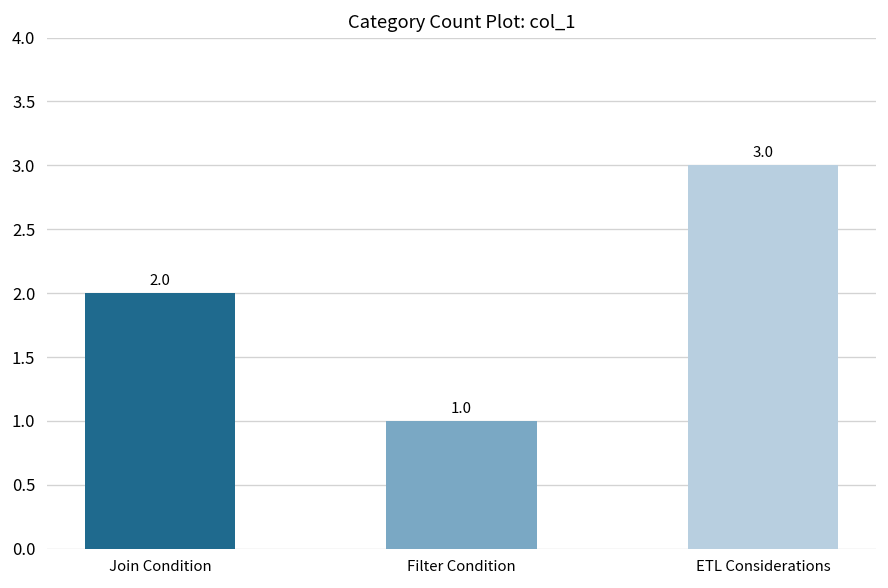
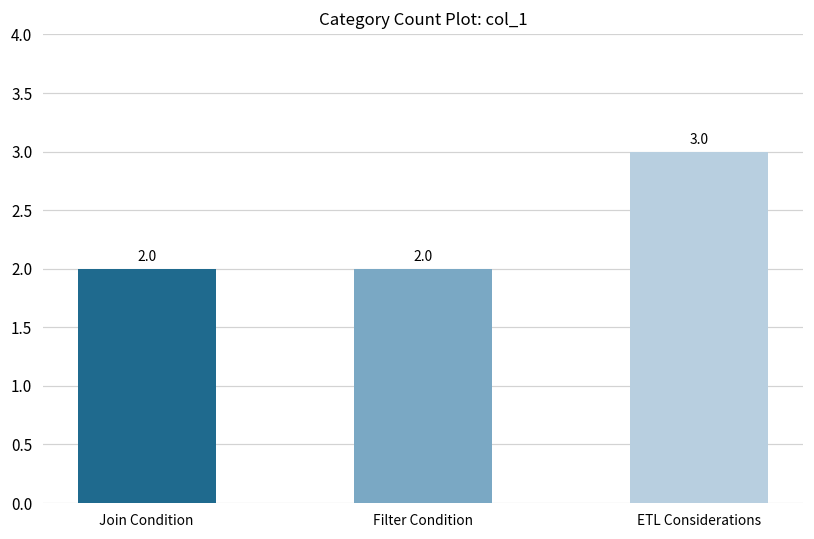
  {
    "Join Condition": 2.0,
-   "Filter Condition": 1.0,
+   "Filter Condition": 2.0,
    "ETL Considerations": 3.0
  }
